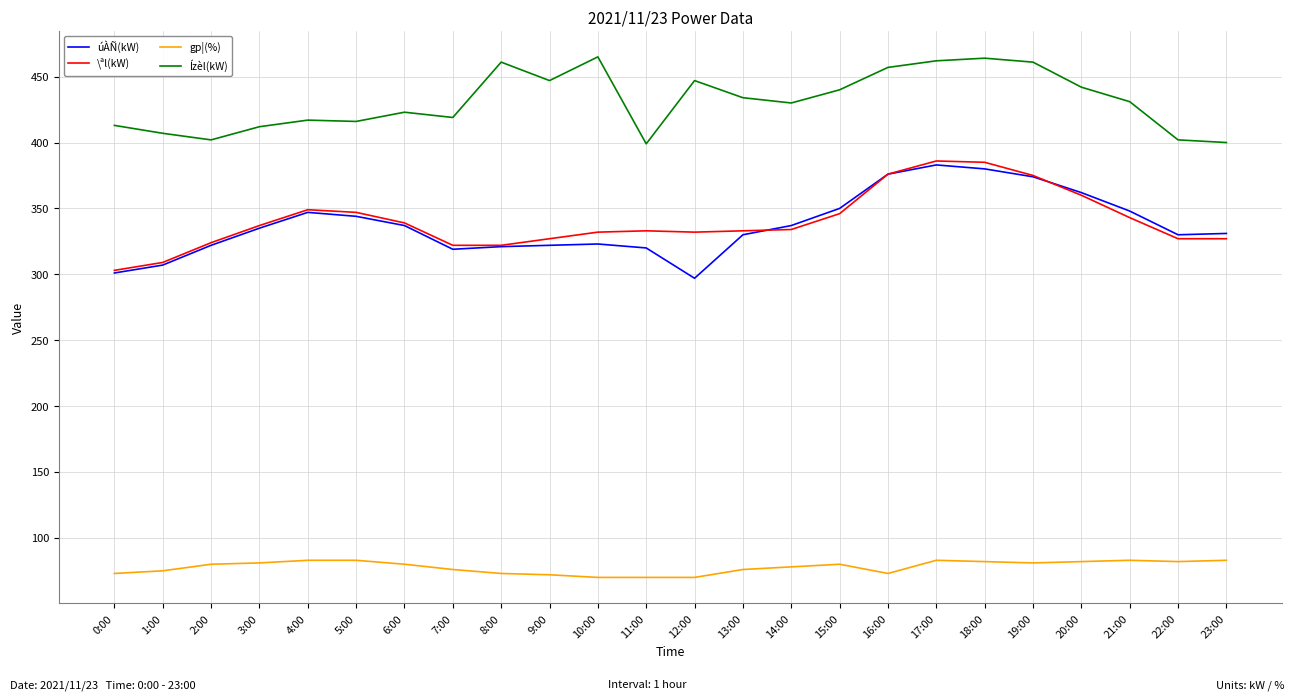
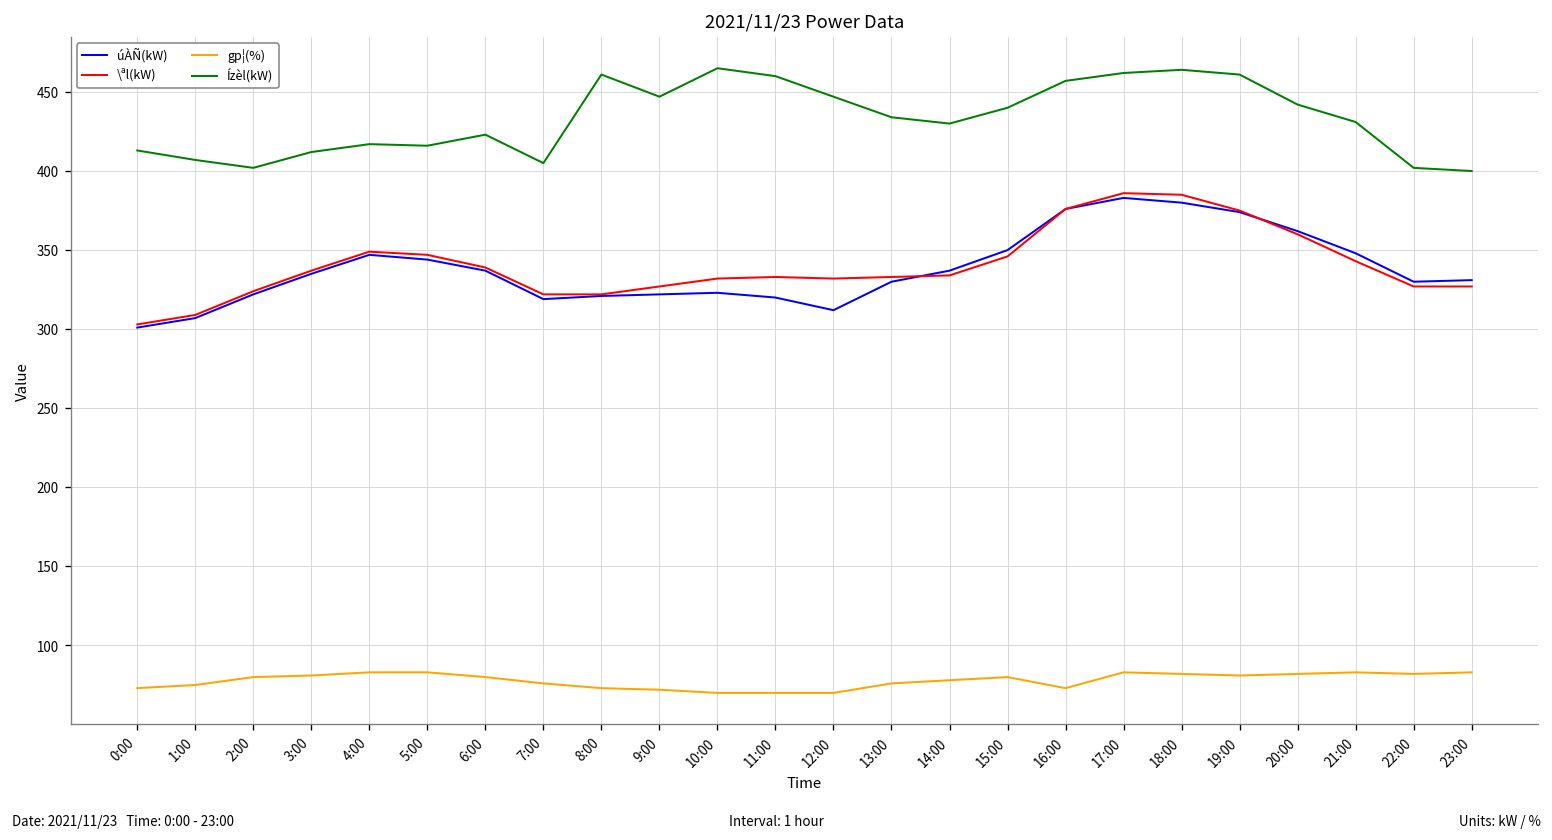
  {
    "úÀÑ(kW)": {
      "0:00": 301,
      "1:00": 307,
      "2:00": 322,
      "3:00": 335,
      "4:00": 347,
      "5:00": 344,
      "6:00": 337,
      "7:00": 319,
      "9:00": 322,
      "10:00": 323,
      "11:00": 320,
-     "12:00": 297,
+     "12:00": 312,
      "13:00": 330,
      "14:00": 337,
      "15:00": 350,
      "17:00": 383,
      "18:00": 380,
      "20:00": 362,
      "21:00": 348,
      "22:00": 330,
      "23:00": 331
    },
    "\\ªl(kW)": {
      "0:00": 303,
      "1:00": 309,
      "2:00": 324,
      "3:00": 337,
      "4:00": 349,
      "5:00": 347,
      "6:00": 339,
      "7:00": 322,
      "9:00": 327,
      "10:00": 332,
      "11:00": 333,
      "12:00": 332,
      "13:00": 333,
      "14:00": 334,
      "15:00": 346,
      "17:00": 386,
      "18:00": 385,
      "20:00": 360,
      "21:00": 343,
      "22:00": 327,
      "23:00": 327
    },
    "gp¦(%)": {
      "0:00": 73,
      "1:00": 75,
      "2:00": 80,
      "3:00": 81,
      "4:00": 83,
      "5:00": 83,
      "6:00": 80,
      "7:00": 76,
      "8:00": 73,
      "9:00": 72,
      "10:00": 70,
      "11:00": 70,
      "12:00": 70,
      "13:00": 76,
      "14:00": 78,
      "15:00": 80,
      "16:00": 73,
      "17:00": 83,
      "18:00": 82,
      "19:00": 81,
      "20:00": 82,
      "21:00": 83,
      "22:00": 82,
      "23:00": 83
    },
    "Ízèl(kW)": {
      "0:00": 413,
      "1:00": 407,
      "2:00": 402,
      "3:00": 412,
      "4:00": 417,
      "5:00": 416,
      "6:00": 423,
-     "7:00": 419,
+     "7:00": 405,
      "8:00": 461,
      "9:00": 447,
      "10:00": 465,
-     "11:00": 399,
+     "11:00": 460,
      "12:00": 447,
      "13:00": 434,
      "14:00": 430,
      "15:00": 440,
      "16:00": 457,
      "17:00": 462,
      "18:00": 464,
      "19:00": 461,
      "20:00": 442,
      "21:00": 431,
      "22:00": 402,
      "23:00": 400
    }
  }
